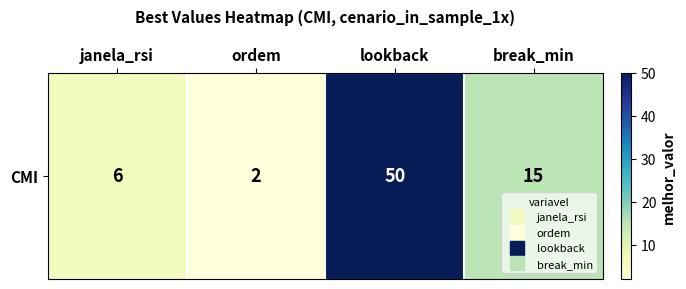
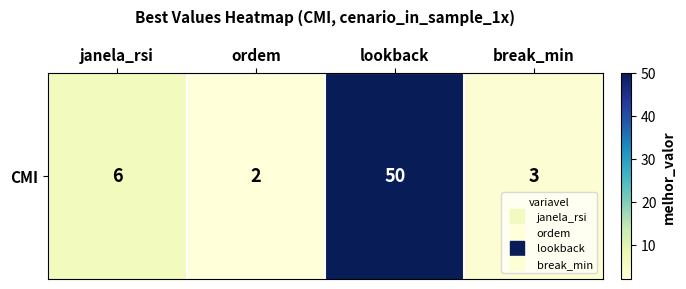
  {
    "CMI": {
      "janela_rsi": 6,
      "ordem": 2,
      "lookback": 50,
-     "break_min": 15
+     "break_min": 3
    }
  }
